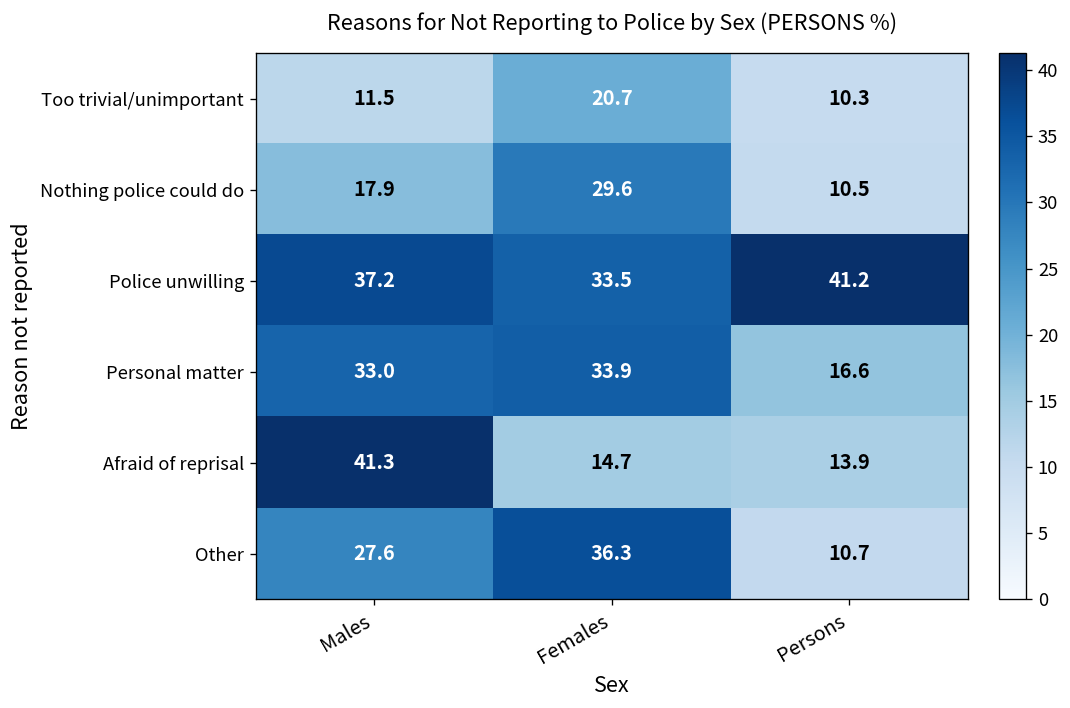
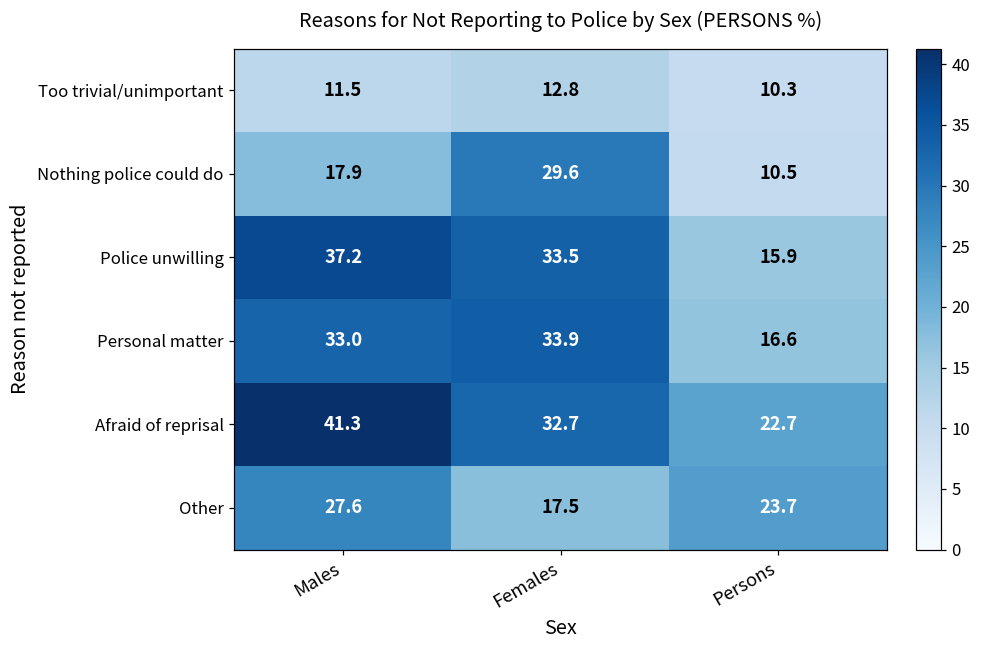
  {
    "Too trivial/unimportant": {
      "Males": 11.5,
-     "Females": 20.7,
+     "Females": 12.8,
      "Persons": 10.3
    },
    "Nothing police could do": {
      "Males": 17.9,
      "Females": 29.6,
      "Persons": 10.5
    },
    "Police unwilling": {
      "Males": 37.2,
      "Females": 33.5,
-     "Persons": 41.2
+     "Persons": 15.9
    },
    "Personal matter": {
      "Males": 33.0,
      "Females": 33.9,
      "Persons": 16.6
    },
    "Afraid of reprisal": {
      "Males": 41.3,
-     "Females": 14.7,
-     "Persons": 13.9
+     "Females": 32.7,
+     "Persons": 22.7
    },
    "Other": {
      "Males": 27.6,
-     "Females": 36.3,
-     "Persons": 10.7
+     "Females": 17.5,
+     "Persons": 23.7
    }
  }
